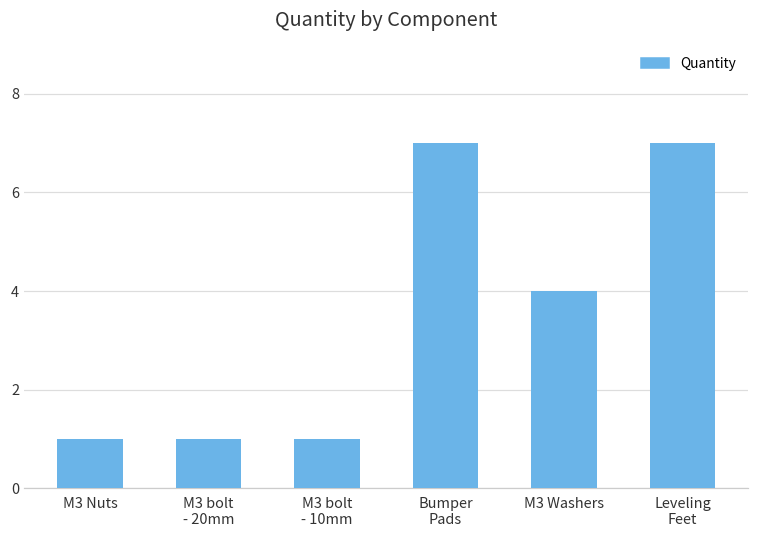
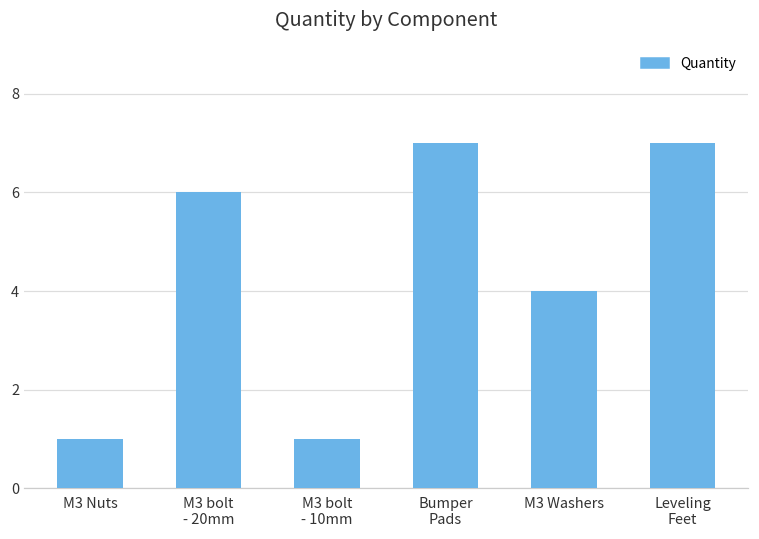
  {
    "M3 Nuts": 1,
-   "M3 bolt - 20mm": 1,
+   "M3 bolt - 20mm": 6,
    "M3 bolt - 10mm": 1,
    "Bumper Pads": 7,
    "M3 Washers": 4,
    "Leveling Feet": 7
  }
